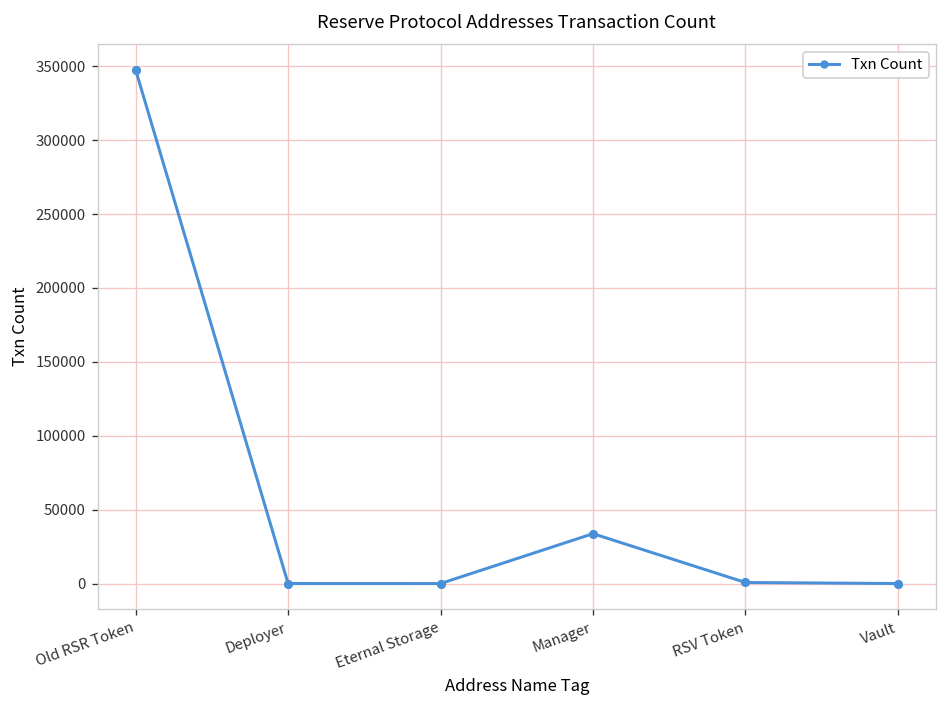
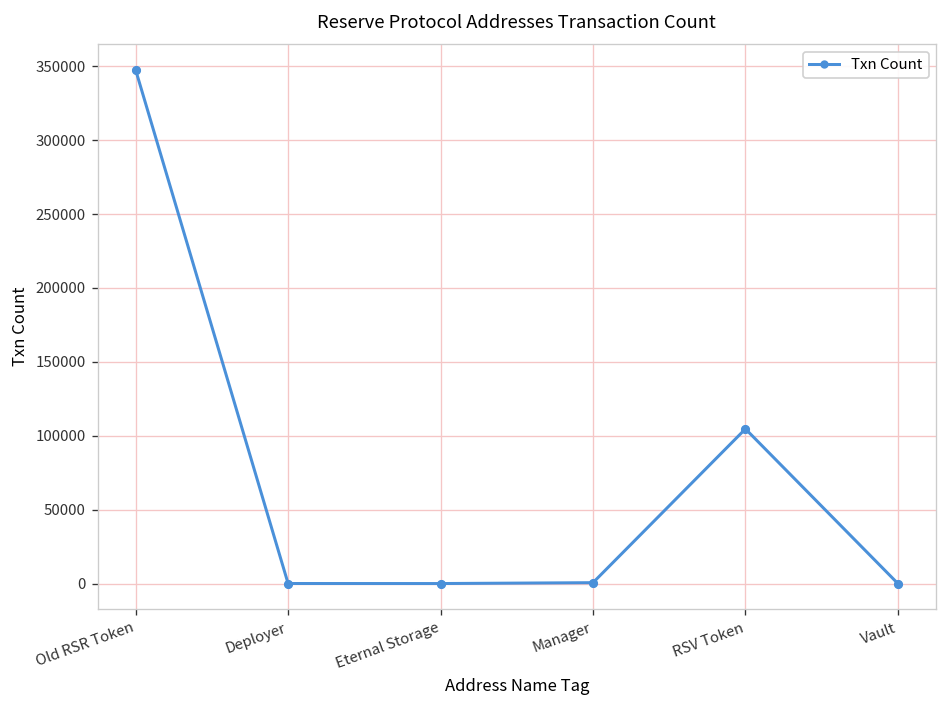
  {
    "Old RSR Token": 348000,
    "Deployer": 0,
    "Eternal Storage": 0,
-   "Manager": 34000,
-   "RSV Token": 1000,
+   "Manager": 1000,
+   "RSV Token": 105000,
    "Vault": 0
  }
